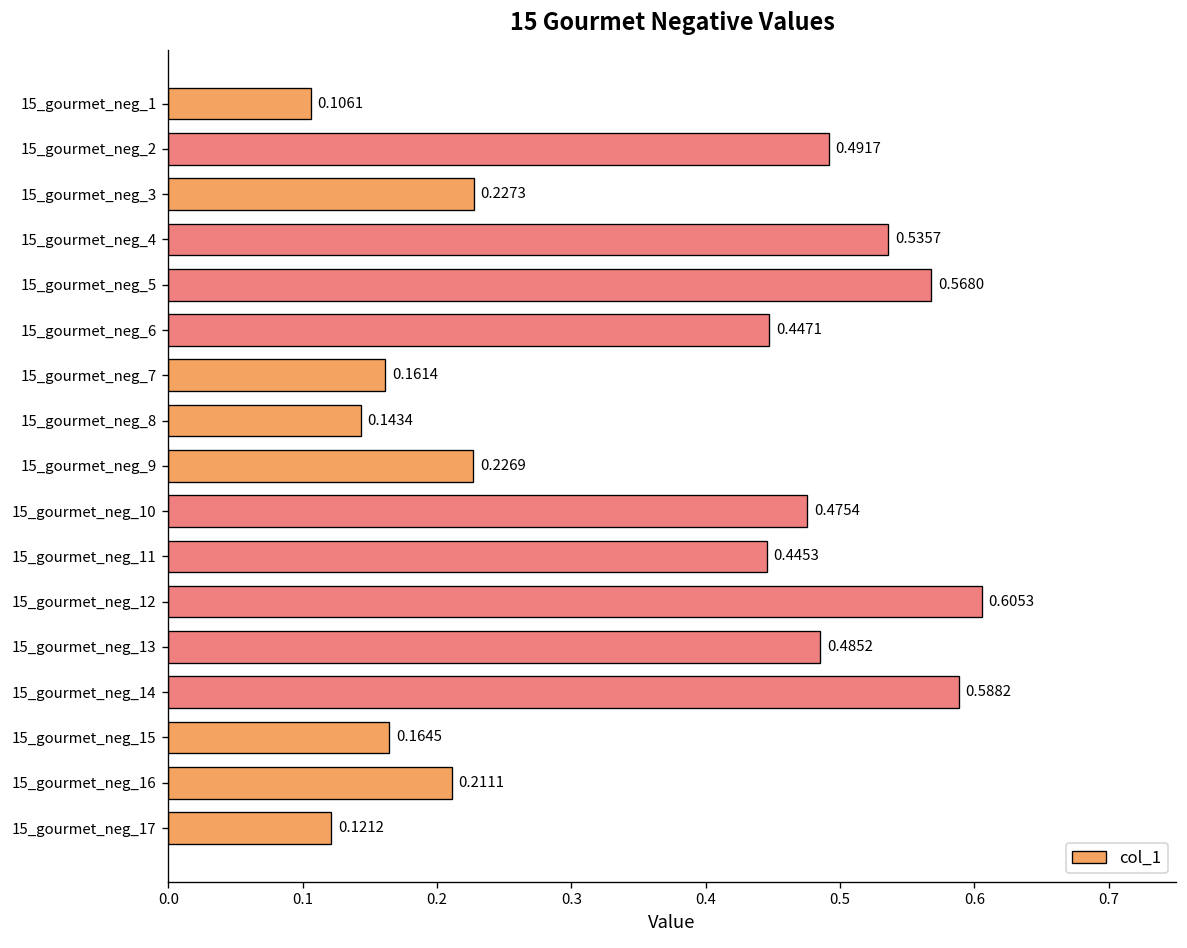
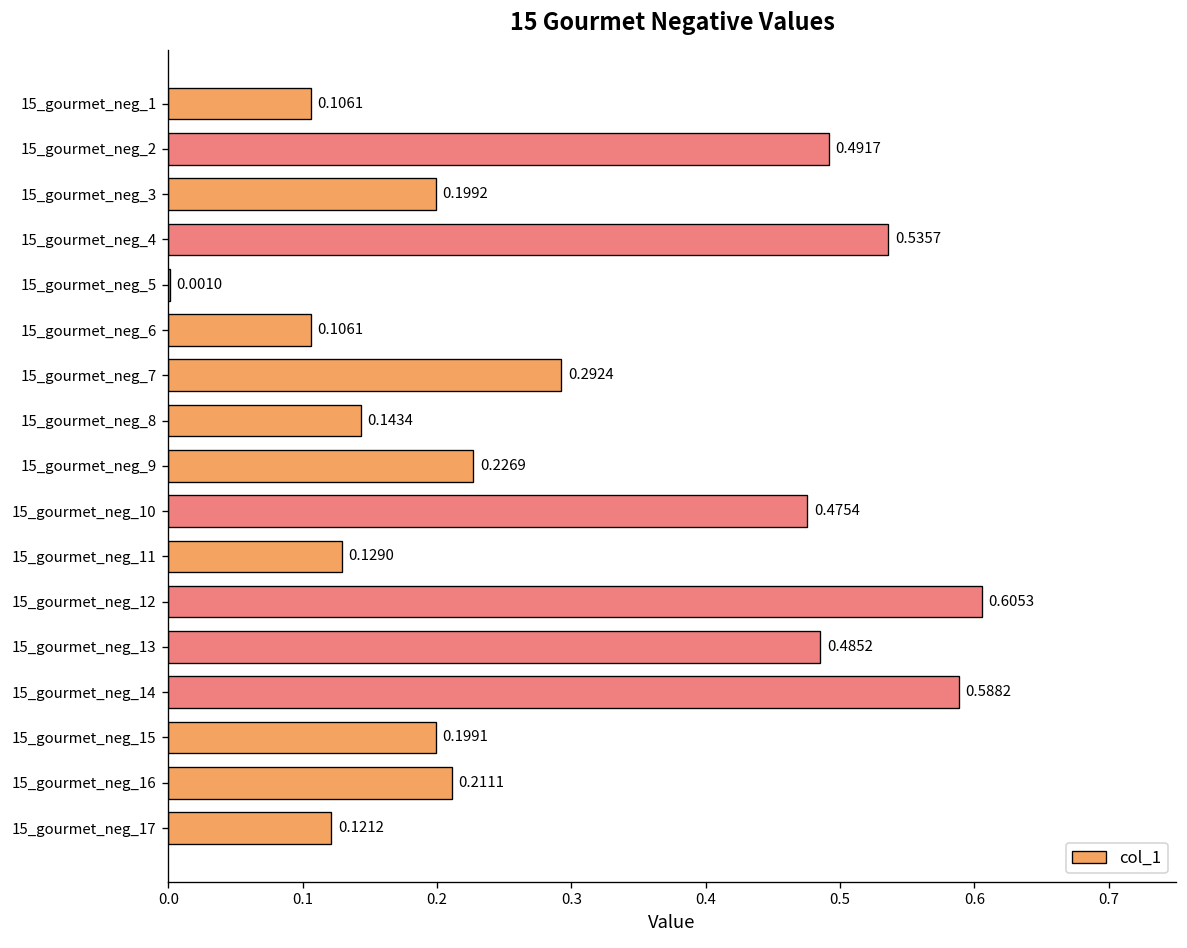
  {
    "15_gourmet_neg_1": 0.1061,
    "15_gourmet_neg_2": 0.4917,
-   "15_gourmet_neg_3": 0.2273,
+   "15_gourmet_neg_3": 0.1992,
    "15_gourmet_neg_4": 0.5357,
-   "15_gourmet_neg_5": 0.5680,
-   "15_gourmet_neg_6": 0.4471,
-   "15_gourmet_neg_7": 0.1614,
+   "15_gourmet_neg_5": 0.0010,
+   "15_gourmet_neg_6": 0.1061,
+   "15_gourmet_neg_7": 0.2924,
    "15_gourmet_neg_8": 0.1434,
    "15_gourmet_neg_9": 0.2269,
    "15_gourmet_neg_10": 0.4754,
-   "15_gourmet_neg_11": 0.4453,
+   "15_gourmet_neg_11": 0.1290,
    "15_gourmet_neg_12": 0.6053,
    "15_gourmet_neg_13": 0.4852,
    "15_gourmet_neg_14": 0.5882,
-   "15_gourmet_neg_15": 0.1645,
+   "15_gourmet_neg_15": 0.1991,
    "15_gourmet_neg_16": 0.2111,
    "15_gourmet_neg_17": 0.1212
  }
